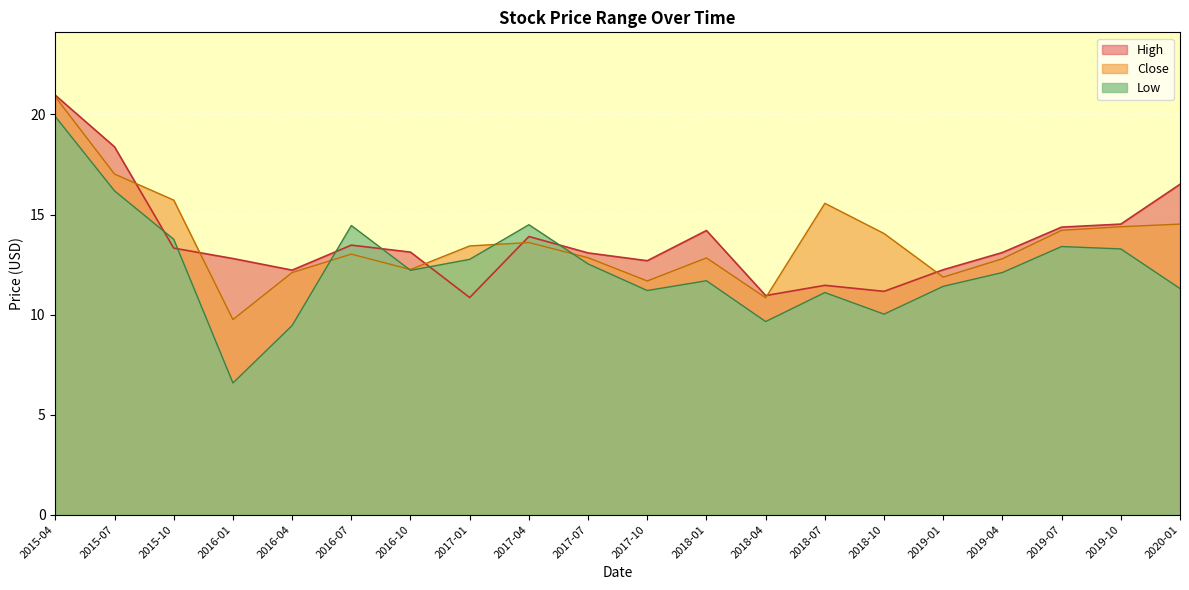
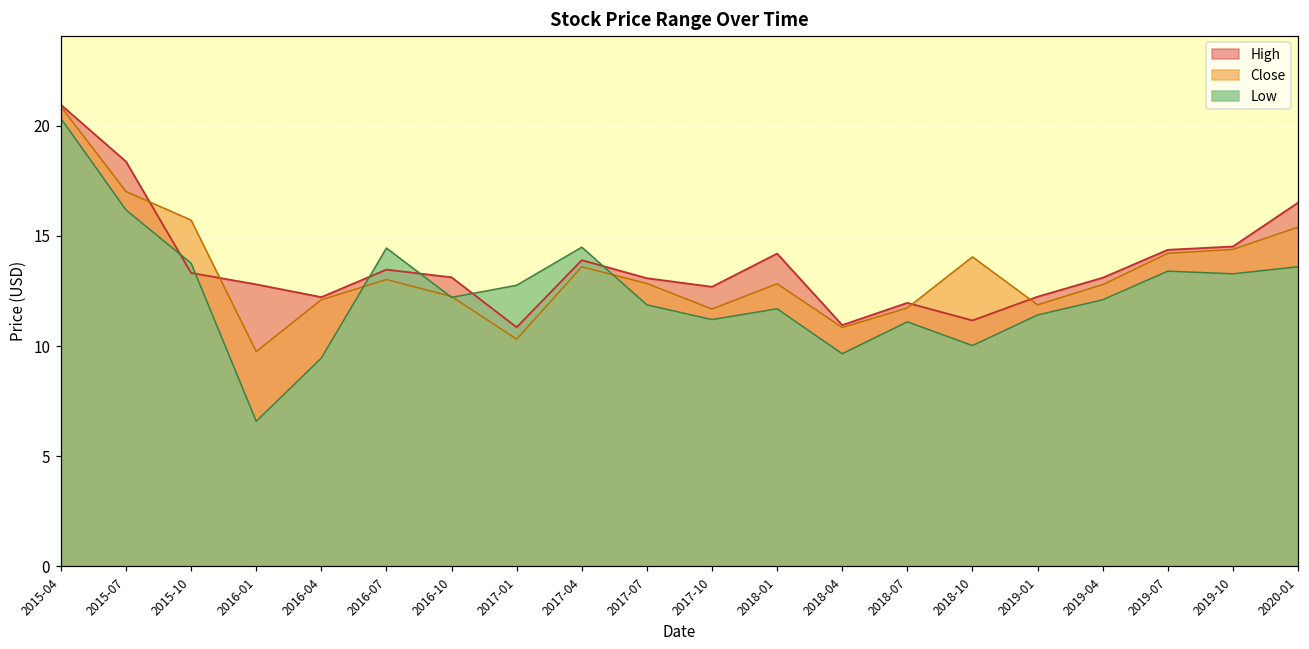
  {
    "High": {
      "2015-07": 18.4,
      "2015-10": 13.3,
      "2016-01": 12.8,
      "2016-07": 13.5,
      "2016-10": 13.1,
      "2017-01": 10.9,
      "2017-04": 13.9,
      "2017-07": 13.1,
      "2017-10": 12.7,
      "2018-01": 14.2,
-     "2018-07": 11.5,
+     "2018-07": 12.0,
      "2018-10": 11.2,
      "2019-01": 12.2,
      "2019-04": 13.1,
      "2019-07": 14.4,
      "2019-10": 14.5,
      "2020-01": 16.5
    },
    "Close": {
      "2015-07": 17.0,
      "2015-10": 15.7,
      "2016-01": 9.8,
      "2016-07": 13.0,
-     "2017-01": 13.4,
+     "2017-01": 10.3,
      "2017-04": 13.6,
      "2017-07": 12.8,
      "2017-10": 11.7,
      "2018-01": 12.8,
-     "2018-07": 15.6,
+     "2018-07": 11.7,
      "2018-10": 14.1,
      "2019-01": 11.9,
      "2019-04": 12.8,
      "2019-07": 14.2,
      "2019-10": 14.4,
-     "2020-01": 14.5
+     "2020-01": 15.4
    },
    "Low": {
-     "2015-04": 19.9,
+     "2015-04": 20.3,
      "2015-07": 16.2,
      "2015-10": 13.8,
      "2016-01": 6.6,
      "2016-04": 9.5,
      "2016-07": 14.5,
      "2017-01": 12.8,
      "2017-04": 14.5,
-     "2017-07": 12.5,
+     "2017-07": 11.9,
      "2017-10": 11.2,
      "2018-01": 11.7,
      "2018-04": 9.7,
      "2018-07": 11.1,
      "2018-10": 10.0,
      "2019-01": 11.4,
      "2019-04": 12.1,
      "2019-07": 13.4,
      "2019-10": 13.3,
-     "2020-01": 11.3
+     "2020-01": 13.6
    }
  }
